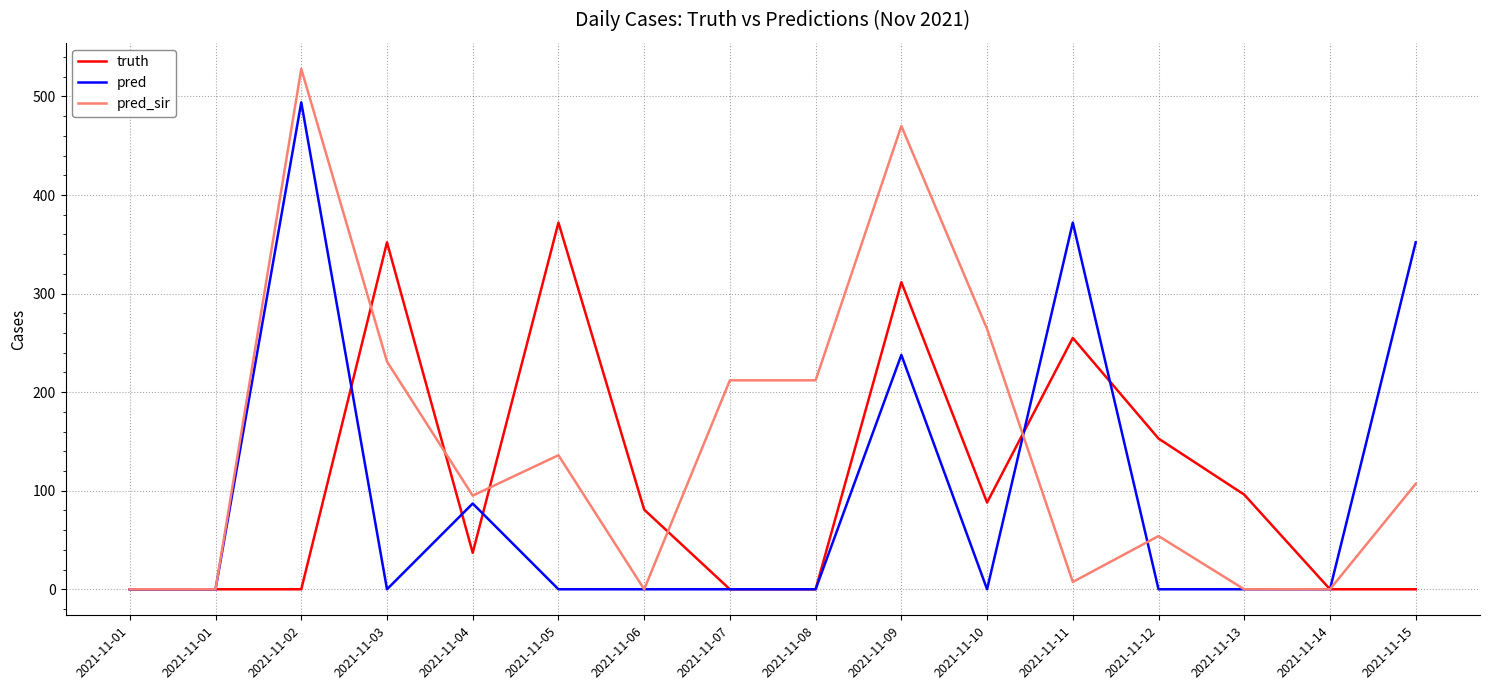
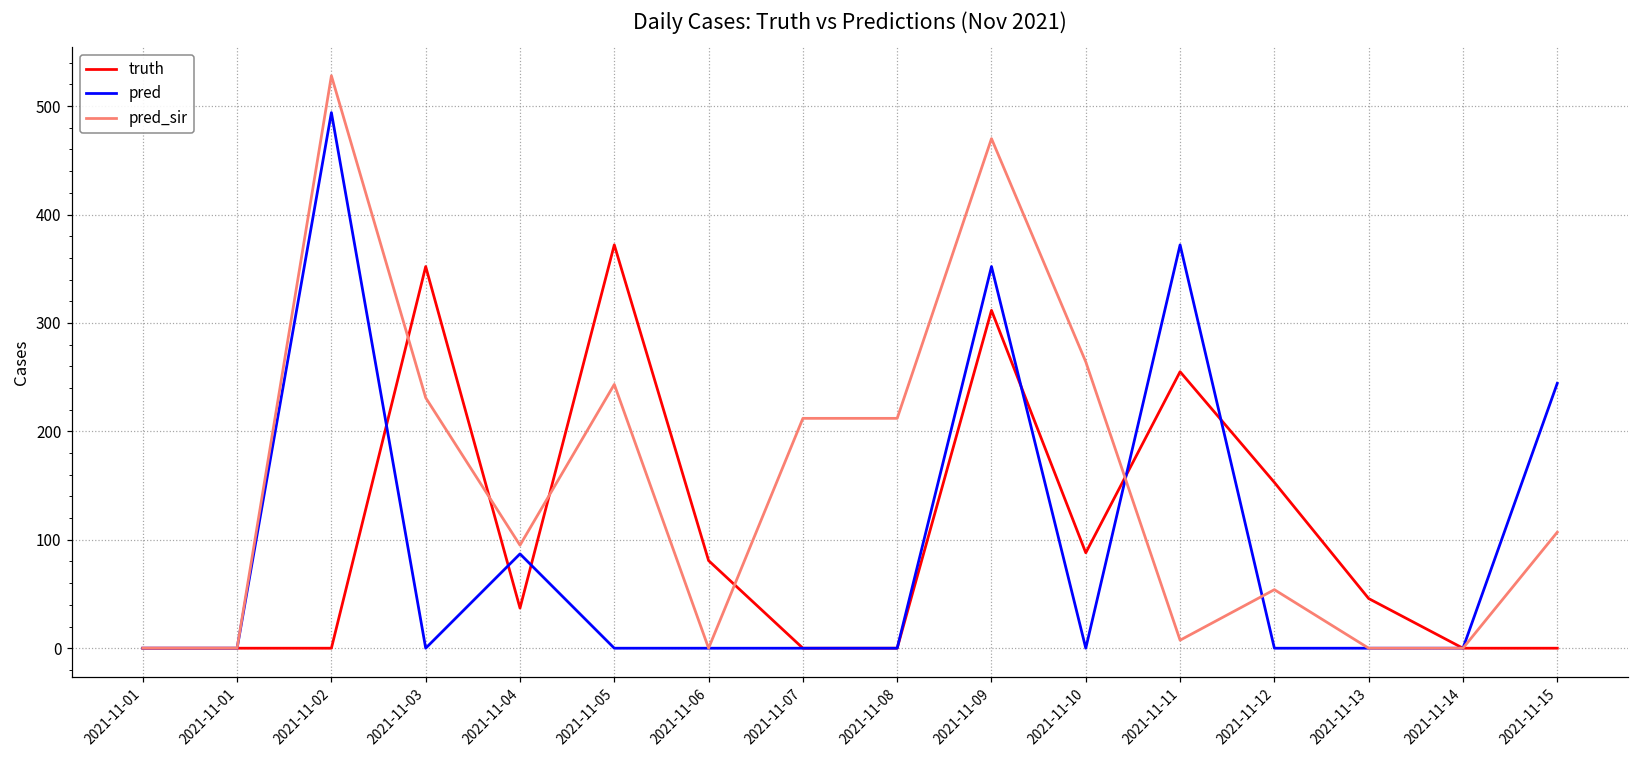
  {
    "truth": {
      "2021-11-02": 0,
      "2021-11-03": 350,
      "2021-11-04": 40,
      "2021-11-05": 370,
      "2021-11-06": 80,
      "2021-11-09": 310,
      "2021-11-10": 90,
      "2021-11-11": 260,
      "2021-11-12": 150,
-     "2021-11-13": 100,
+     "2021-11-13": 50,
      "2021-11-15": 0
    },
    "pred": {
      "2021-11-02": 490,
      "2021-11-03": 0,
      "2021-11-04": 90,
      "2021-11-05": 0,
-     "2021-11-09": 240,
+     "2021-11-09": 350,
      "2021-11-10": 0,
      "2021-11-11": 370,
      "2021-11-12": 0,
-     "2021-11-15": 350
+     "2021-11-15": 240
    },
    "pred_sir": {
      "2021-11-02": 530,
      "2021-11-03": 230,
      "2021-11-04": 100,
-     "2021-11-05": 140,
+     "2021-11-05": 240,
      "2021-11-07": 210,
      "2021-11-08": 210,
      "2021-11-09": 470,
      "2021-11-10": 260,
      "2021-11-11": 10,
      "2021-11-12": 50,
      "2021-11-15": 110
    }
  }
